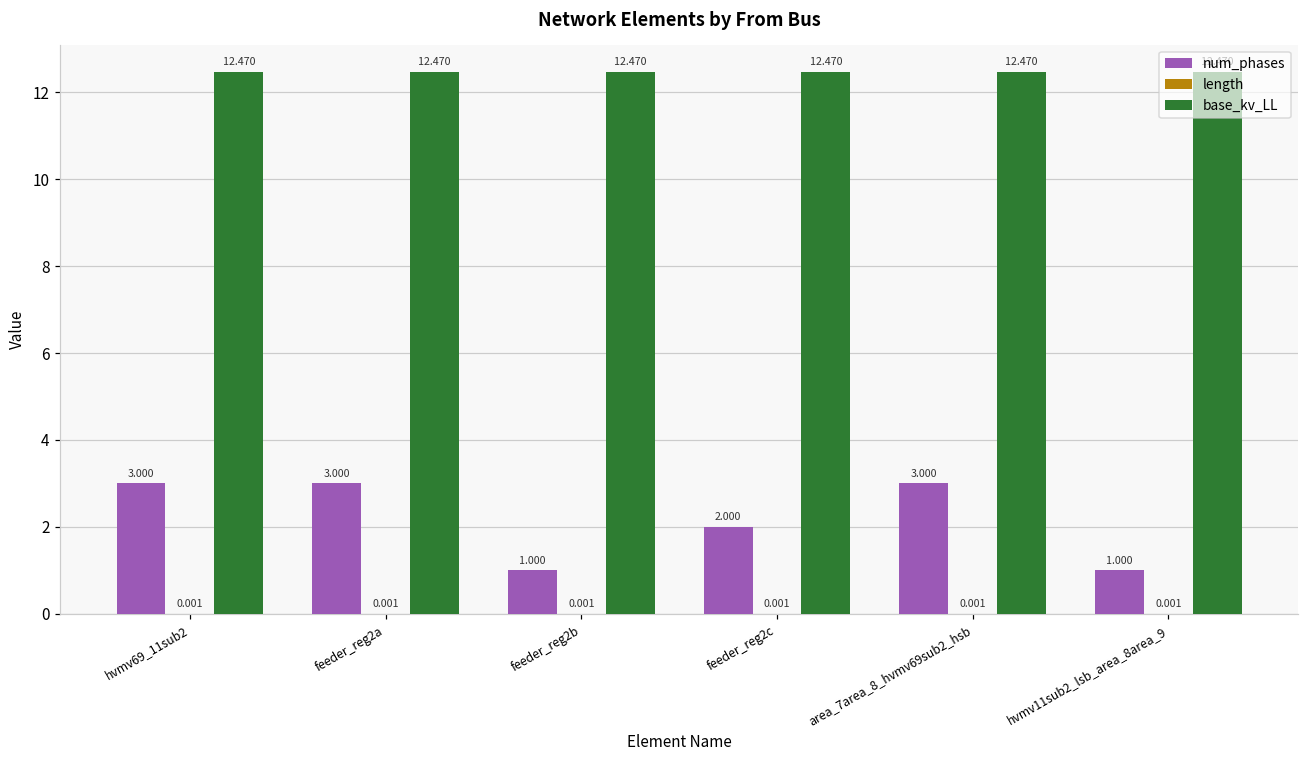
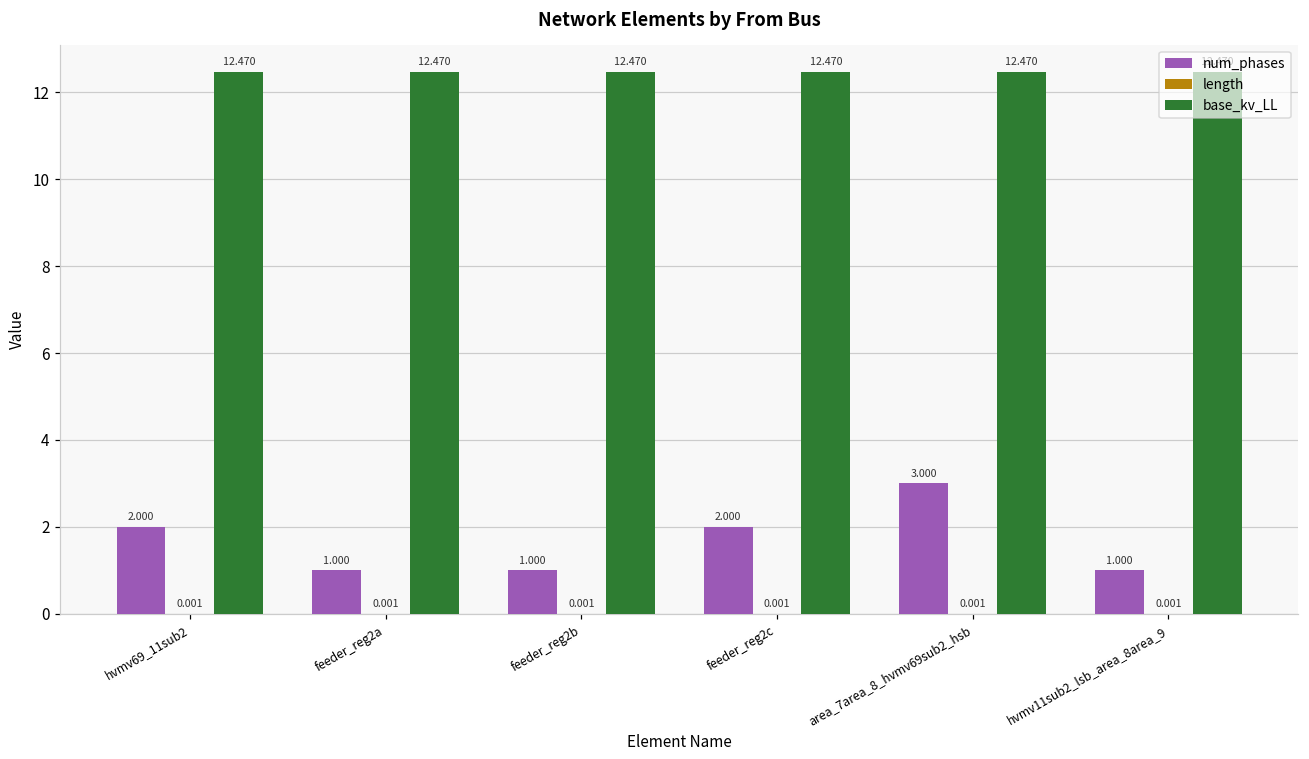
  {
    "num_phases": {
-     "hvmv69_11sub2": 3.000,
-     "feeder_reg2a": 3.000,
+     "hvmv69_11sub2": 2.000,
+     "feeder_reg2a": 1.000,
      "feeder_reg2b": 1.000,
      "feeder_reg2c": 2.000,
      "area_7area_8_hvmv69sub2_hsb": 3.000,
      "hvmv11sub2_lsb_area_8area_9": 1.000
    },
    "length": {
      "hvmv69_11sub2": 0.001,
      "feeder_reg2a": 0.001,
      "feeder_reg2b": 0.001,
      "feeder_reg2c": 0.001,
      "area_7area_8_hvmv69sub2_hsb": 0.001,
      "hvmv11sub2_lsb_area_8area_9": 0.001
    },
    "base_kv_LL": {
      "hvmv69_11sub2": 12.470,
      "feeder_reg2a": 12.470,
      "feeder_reg2b": 12.470,
      "feeder_reg2c": 12.470,
      "area_7area_8_hvmv69sub2_hsb": 12.470
    }
  }
